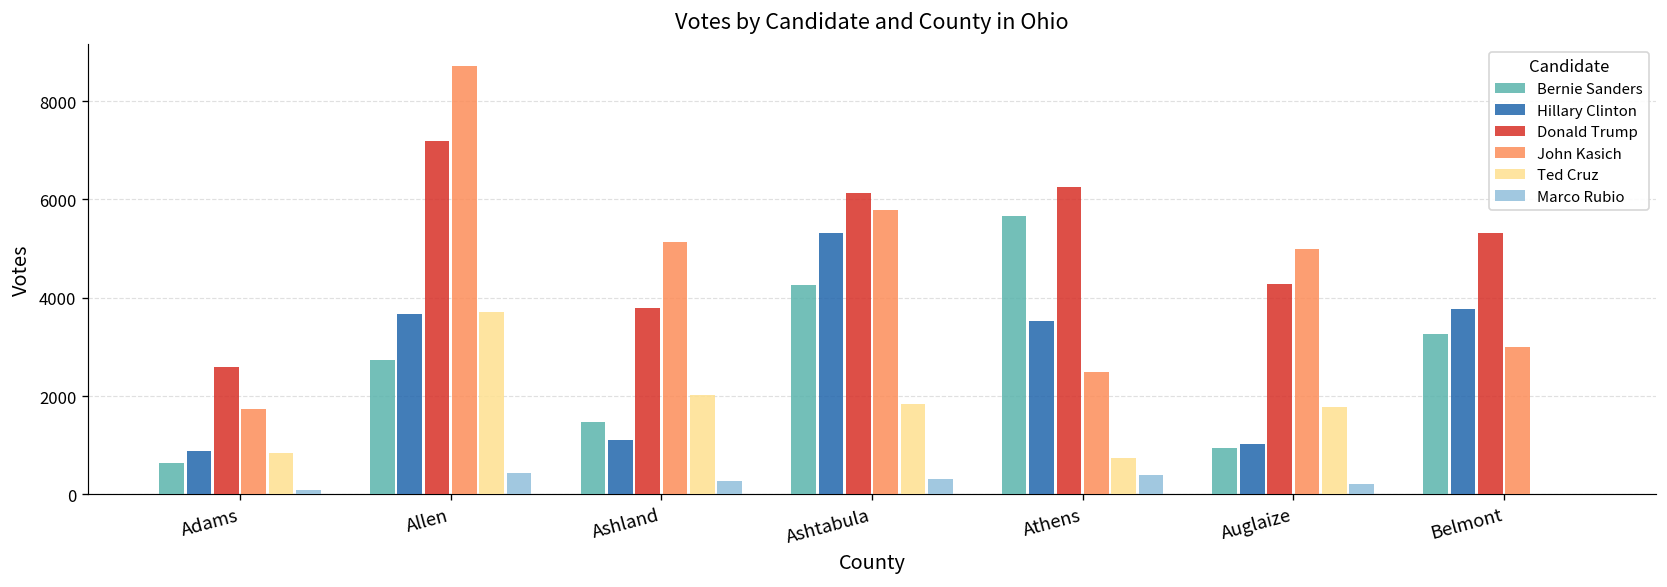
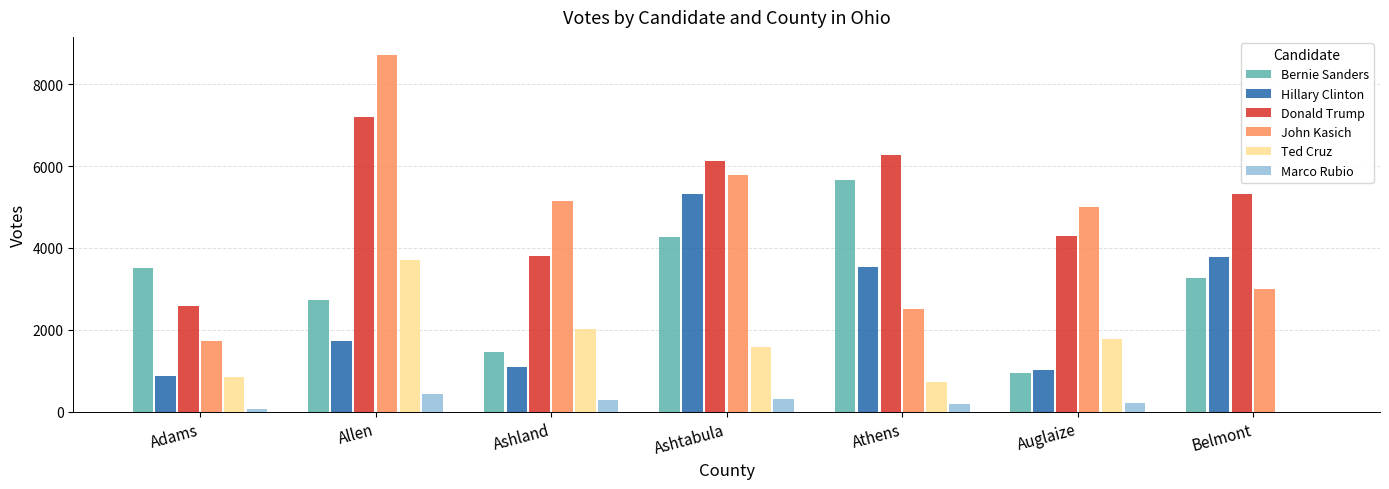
  {
    "Bernie Sanders": {
-     "Adams": 600,
+     "Adams": 3500,
      "Allen": 2700,
      "Ashland": 1500,
      "Ashtabula": 4300,
      "Athens": 5700,
      "Auglaize": 1000,
      "Belmont": 3300
    },
    "Hillary Clinton": {
      "Adams": 900,
-     "Allen": 3700,
+     "Allen": 1700,
      "Ashland": 1100,
      "Ashtabula": 5300,
      "Athens": 3500,
      "Auglaize": 1000,
      "Belmont": 3800
    },
    "Donald Trump": {
      "Adams": 2600,
      "Allen": 7200,
      "Ashland": 3800,
      "Ashtabula": 6100,
      "Athens": 6300,
      "Auglaize": 4300,
      "Belmont": 5300
    },
    "John Kasich": {
      "Adams": 1700,
      "Allen": 8700,
      "Ashland": 5100,
      "Ashtabula": 5800,
      "Athens": 2500,
      "Auglaize": 5000,
      "Belmont": 3000
    },
    "Ted Cruz": {
      "Adams": 800,
      "Allen": 3700,
      "Ashland": 2000,
-     "Ashtabula": 1800,
+     "Ashtabula": 1600,
      "Athens": 700,
      "Auglaize": 1800,
      "Belmont": 0
    },
    "Marco Rubio": {
      "Adams": 100,
      "Allen": 400,
      "Ashland": 300,
      "Ashtabula": 300,
-     "Athens": 400,
+     "Athens": 200,
      "Auglaize": 200,
      "Belmont": 0
    }
  }
